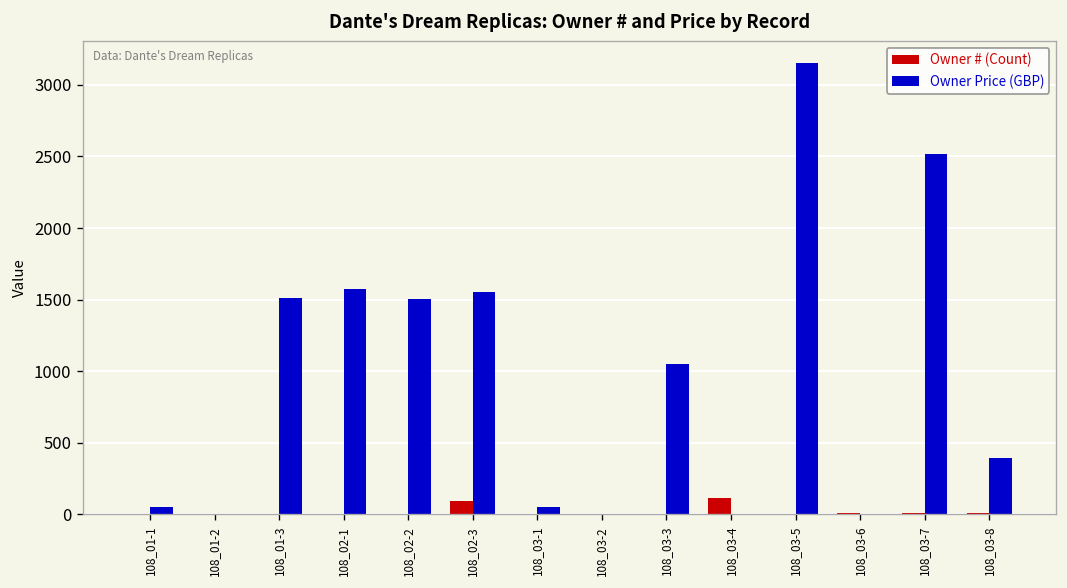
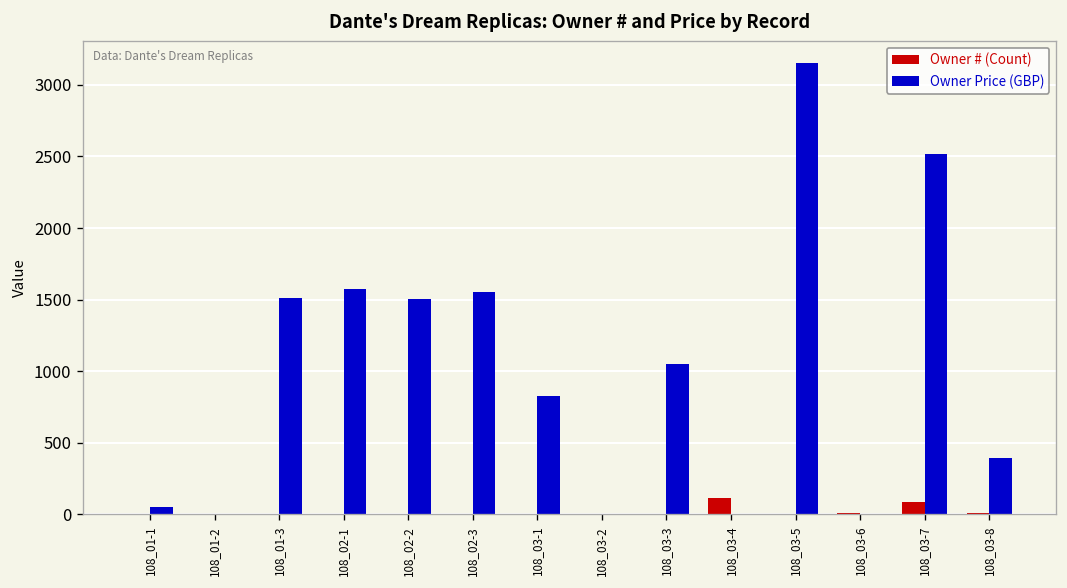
  {
    "Owner # (Count)": {
-     "108_02-3": 90,
+     "108_02-3": 0,
      "108_03-4": 110,
-     "108_03-7": 10
+     "108_03-7": 80
    },
    "Owner Price (GBP)": {
      "108_01-1": 50,
      "108_01-2": 0,
      "108_01-3": 1510,
      "108_02-1": 1570,
      "108_02-2": 1500,
      "108_02-3": 1550,
-     "108_03-1": 50,
+     "108_03-1": 830,
      "108_03-2": 0,
      "108_03-3": 1050,
      "108_03-4": 0,
      "108_03-5": 3150,
      "108_03-6": 0,
      "108_03-7": 2520,
      "108_03-8": 390
    }
  }
